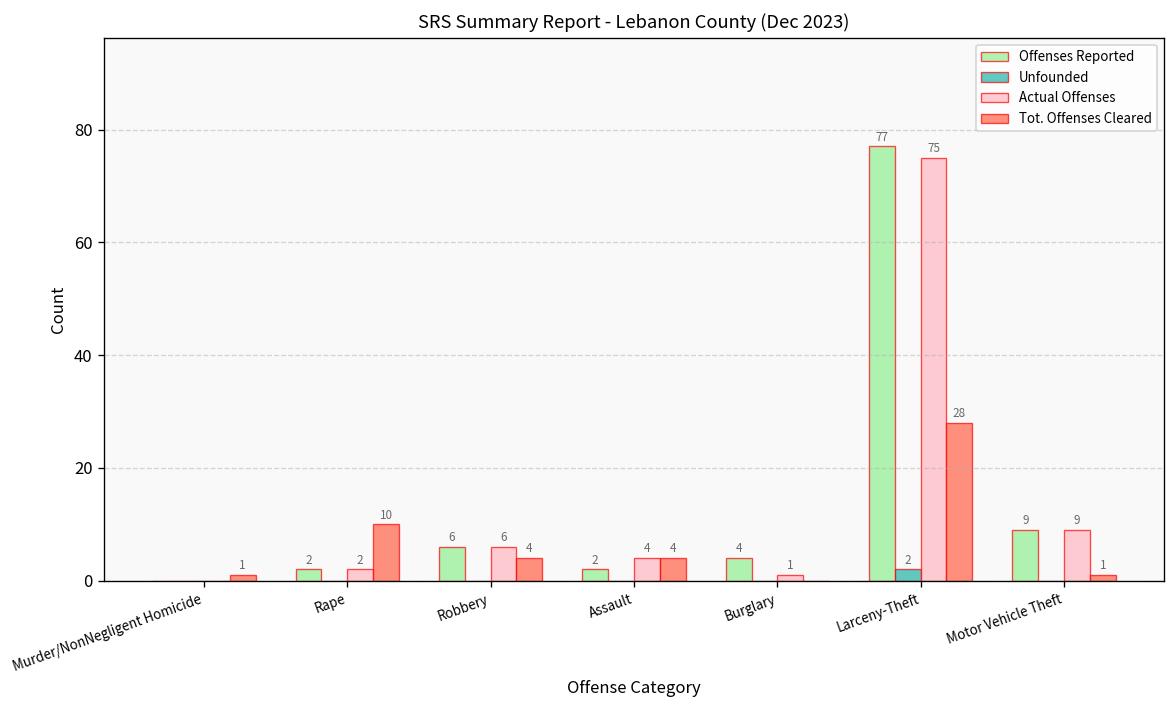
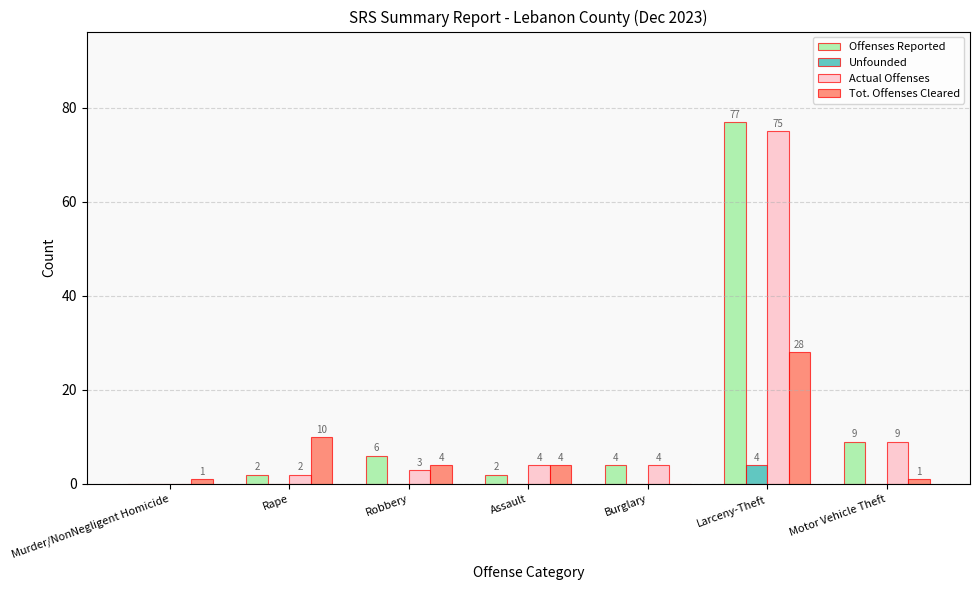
  {
    "Offenses Reported": {
      "Rape": 2,
      "Robbery": 6,
      "Assault": 2,
      "Burglary": 4,
      "Larceny-Theft": 77,
      "Motor Vehicle Theft": 9
    },
    "Unfounded": {
-     "Larceny-Theft": 2
+     "Larceny-Theft": 4
    },
    "Actual Offenses": {
      "Rape": 2,
-     "Robbery": 6,
+     "Robbery": 3,
      "Assault": 4,
-     "Burglary": 1,
+     "Burglary": 4,
      "Larceny-Theft": 75,
      "Motor Vehicle Theft": 9
    },
    "Tot. Offenses Cleared": {
      "Murder/NonNegligent Homicide": 1,
      "Rape": 10,
      "Robbery": 4,
      "Assault": 4,
      "Larceny-Theft": 28,
      "Motor Vehicle Theft": 1
    }
  }
